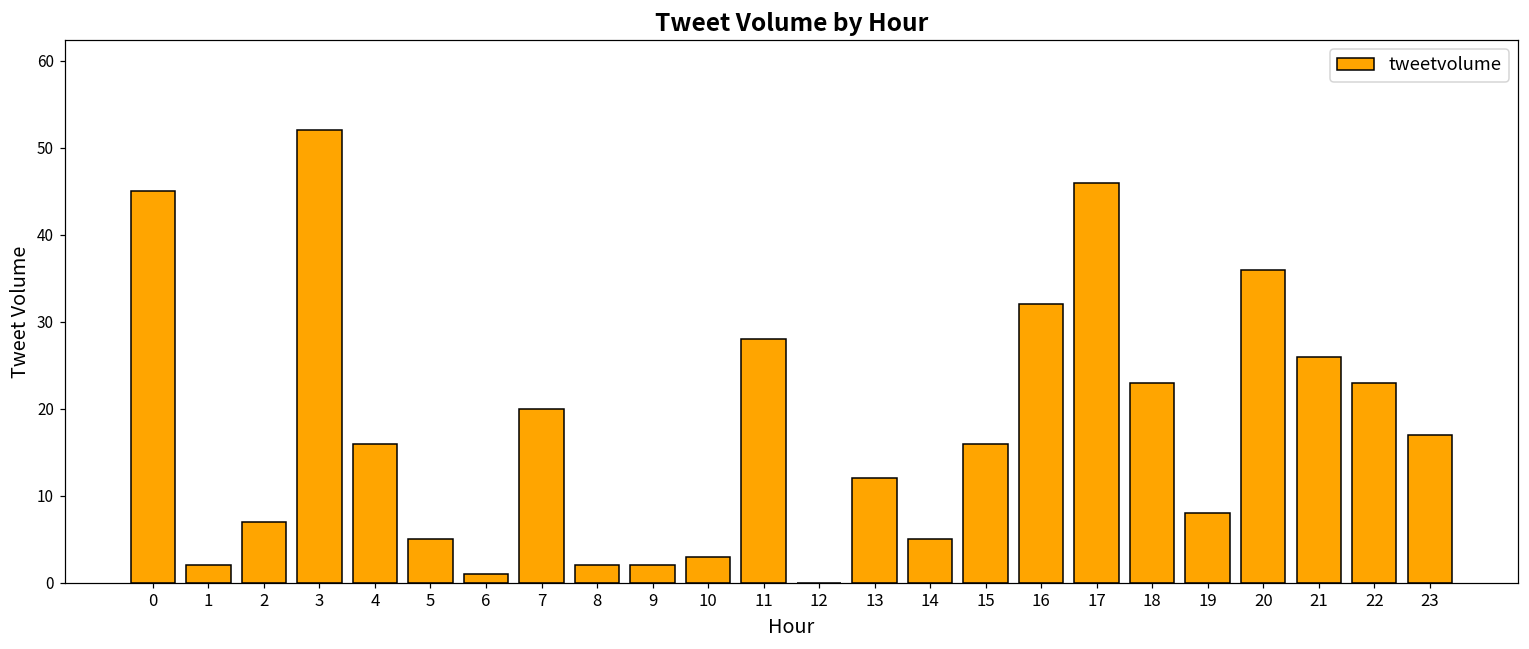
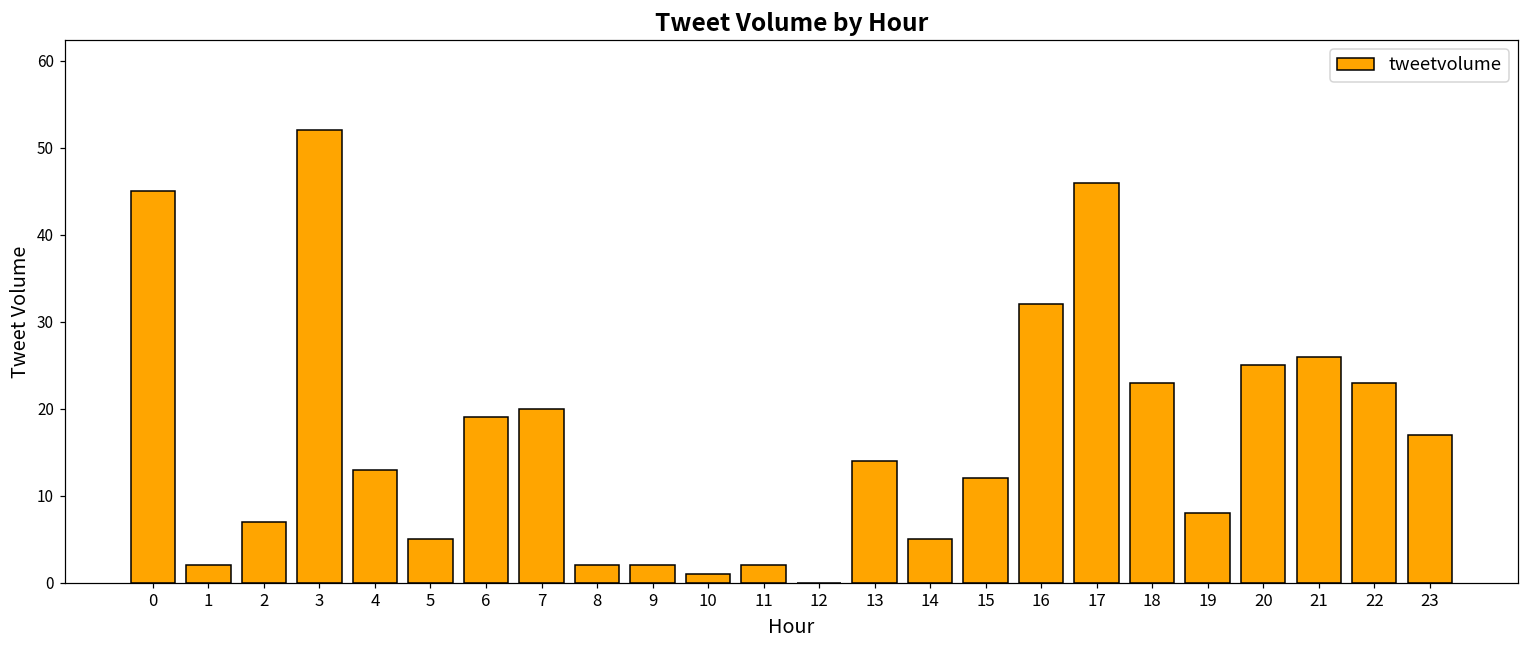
  {
    "0": 45,
    "1": 2,
    "2": 7,
    "3": 52,
-   "4": 16,
+   "4": 13,
    "5": 5,
-   "6": 1,
+   "6": 19,
    "7": 20,
    "8": 2,
    "9": 2,
-   "10": 3,
-   "11": 28,
+   "10": 1,
+   "11": 2,
    "12": 0,
-   "13": 12,
+   "13": 14,
    "14": 5,
-   "15": 16,
+   "15": 12,
    "16": 32,
    "17": 46,
    "18": 23,
    "19": 8,
-   "20": 36,
+   "20": 25,
    "21": 26,
    "22": 23,
    "23": 17
  }
